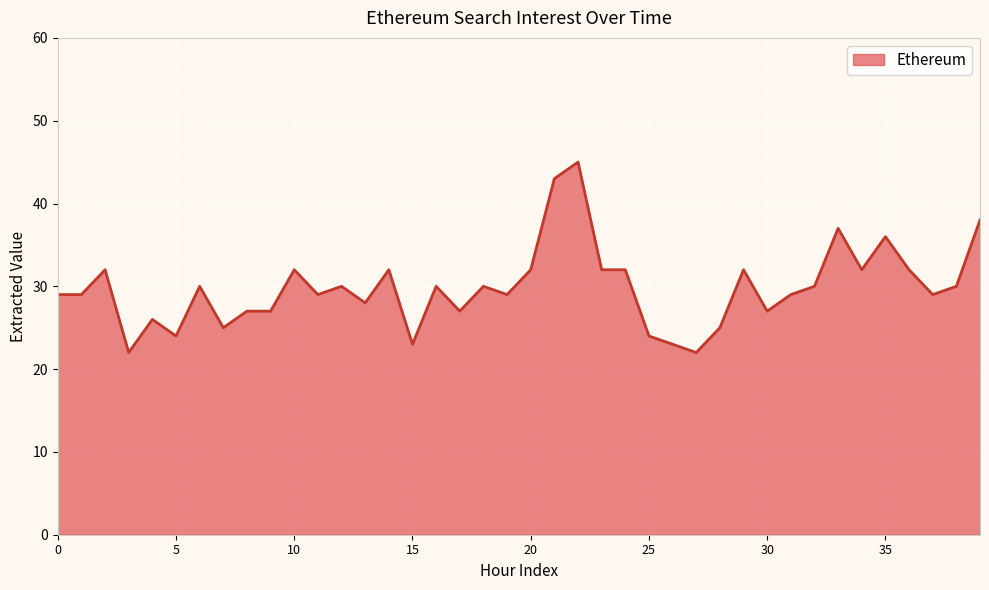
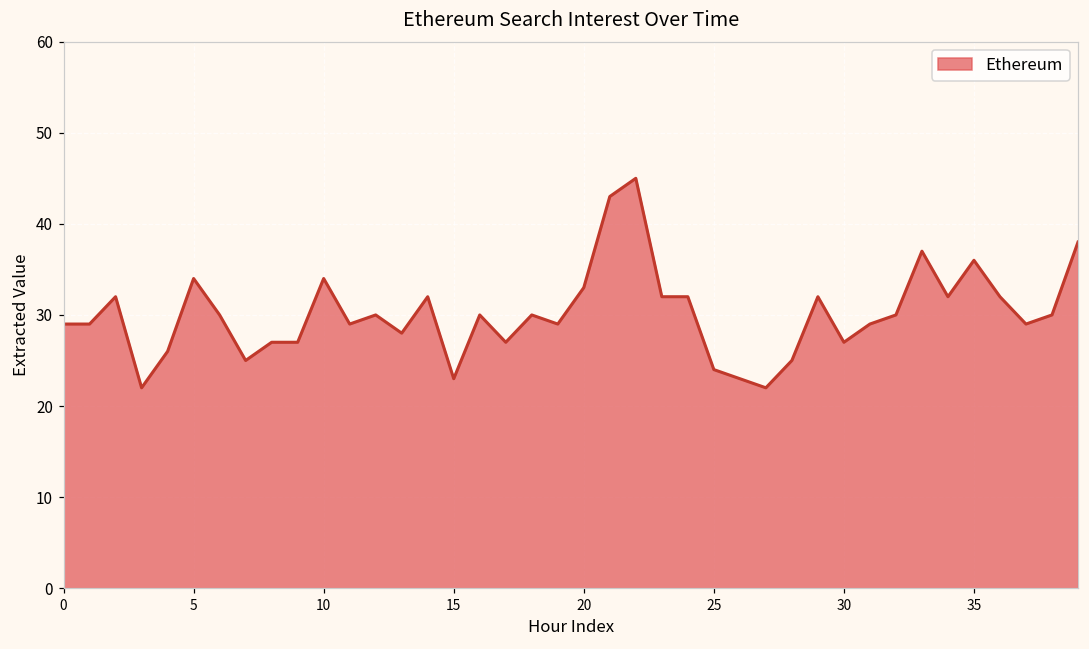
  {
    "0": 29,
-   "5": 24,
-   "10": 32,
+   "5": 34,
+   "10": 34,
    "15": 23,
-   "20": 32,
+   "20": 33,
    "25": 24,
    "30": 27,
    "35": 36
  }
